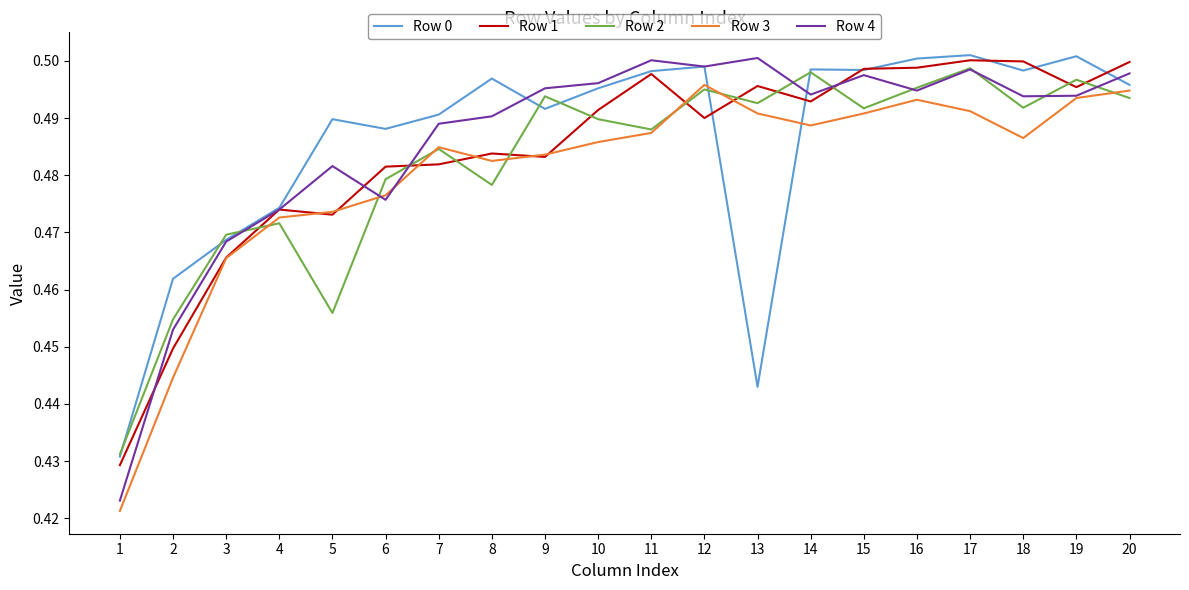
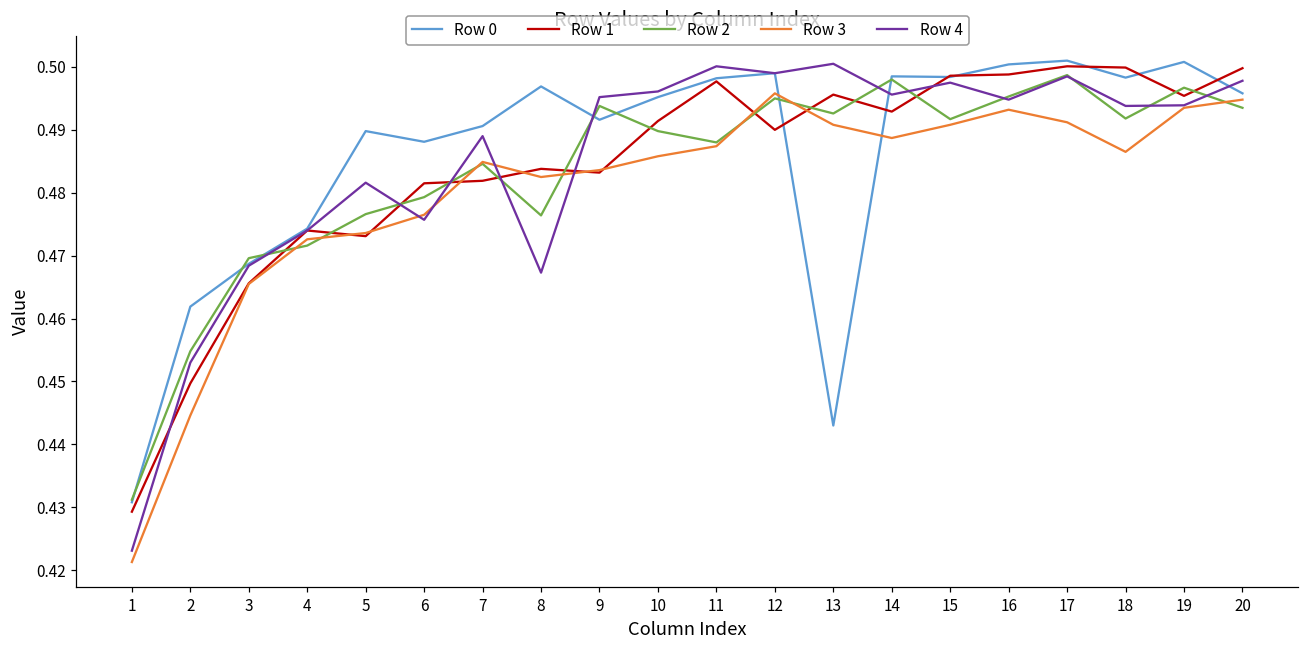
  {
    "Row 0": {
      "2": 0.462,
      "5": 0.490,
      "6": 0.488,
      "7": 0.491,
      "8": 0.497,
      "9": 0.492,
      "10": 0.495,
      "11": 0.498,
      "13": 0.443,
      "14": 0.499,
      "16": 0.500,
      "17": 0.501,
      "18": 0.498,
      "19": 0.501,
      "20": 0.496
    },
    "Row 1": {
      "1": 0.429,
      "2": 0.450,
      "5": 0.473,
      "6": 0.482,
      "7": 0.482,
      "8": 0.484,
      "10": 0.491,
      "11": 0.498,
      "12": 0.490,
      "13": 0.496,
      "14": 0.493,
      "16": 0.499,
      "17": 0.500,
      "18": 0.500,
      "19": 0.495,
      "20": 0.500
    },
    "Row 2": {
      "2": 0.455,
      "3": 0.470,
      "4": 0.472,
-     "5": 0.456,
+     "5": 0.477,
      "6": 0.479,
-     "8": 0.478,
+     "8": 0.476,
      "9": 0.494,
      "10": 0.490,
      "11": 0.488,
      "12": 0.495,
      "13": 0.493,
      "14": 0.498,
      "15": 0.492,
      "16": 0.495,
      "18": 0.492,
      "19": 0.497,
      "20": 0.494
    },
    "Row 3": {
      "1": 0.421,
      "2": 0.445,
      "4": 0.473,
      "5": 0.474,
      "6": 0.477,
      "8": 0.483,
      "10": 0.486,
      "11": 0.487,
      "12": 0.496,
      "13": 0.491,
      "14": 0.489,
      "15": 0.491,
      "16": 0.493,
      "17": 0.491,
      "18": 0.487,
      "20": 0.495
    },
    "Row 4": {
      "1": 0.423,
      "2": 0.453,
      "5": 0.482,
      "6": 0.476,
      "7": 0.489,
-     "8": 0.490,
+     "8": 0.467,
      "9": 0.495,
      "10": 0.496,
      "11": 0.500,
      "13": 0.501,
-     "14": 0.494,
+     "14": 0.496,
      "15": 0.498,
      "16": 0.495,
      "18": 0.494,
      "20": 0.498
    }
  }
